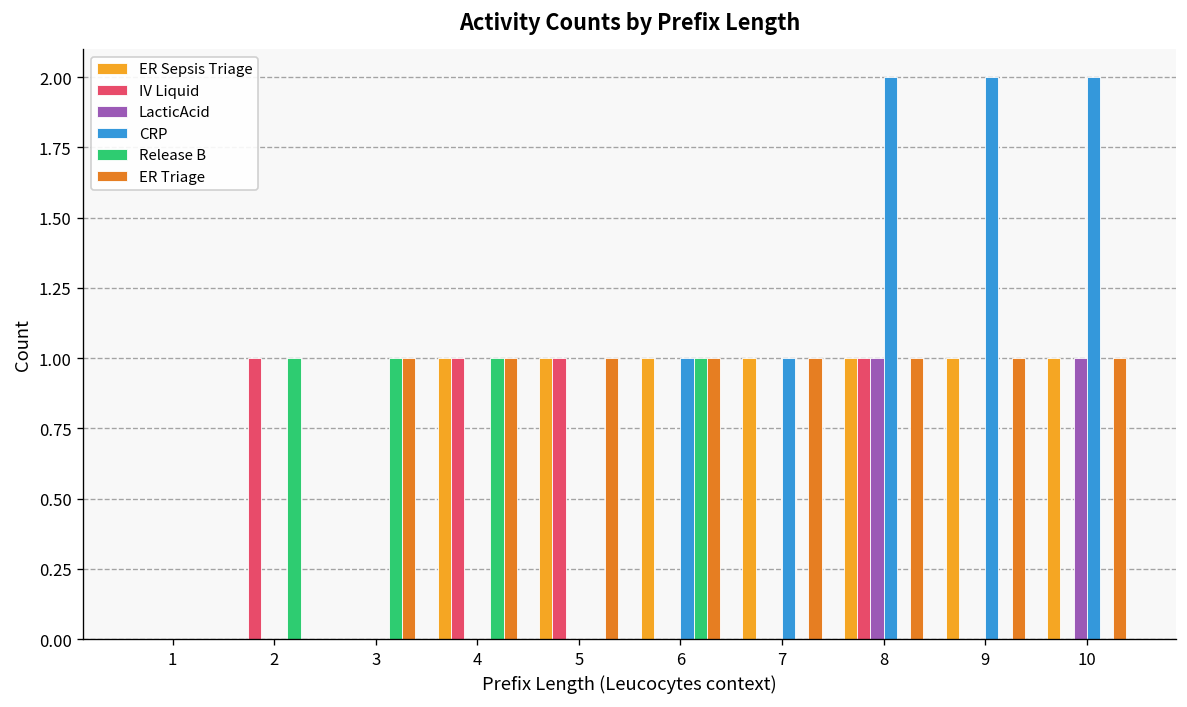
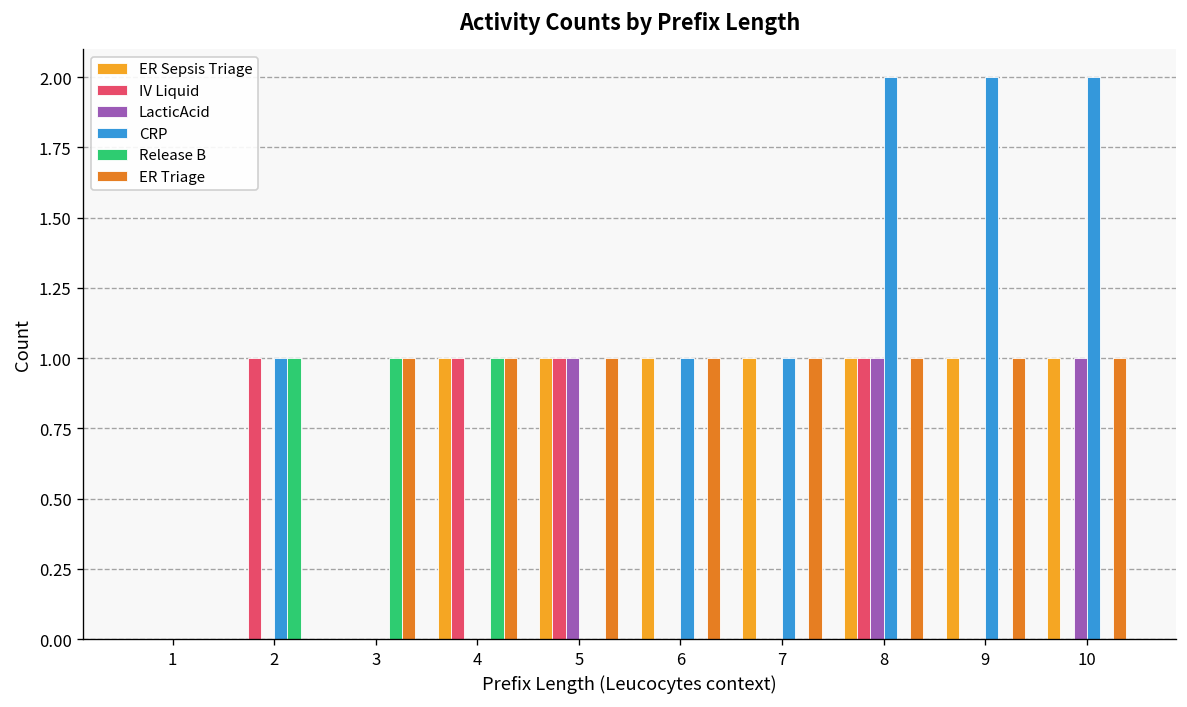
  {
    "IV Liquid": {
      "1": 0,
      "2": 1,
      "3": 0,
      "4": 1,
      "5": 1,
      "6": 0,
      "7": 0,
      "8": 1,
      "9": 0,
      "10": 0
    },
    "LacticAcid": {
      "1": 0,
      "2": 0,
      "3": 0,
      "4": 0,
-     "5": 0,
+     "5": 1,
      "6": 0,
      "7": 0,
      "8": 1,
      "9": 0,
      "10": 1
    },
    "CRP": {
      "1": 0,
-     "2": 0,
+     "2": 1,
      "3": 0,
      "4": 0,
      "5": 0,
      "6": 1,
      "7": 1,
      "8": 2,
      "9": 2,
      "10": 2
    },
    "Release B": {
      "1": 0,
      "2": 1,
      "3": 1,
      "4": 1,
      "5": 0,
-     "6": 1,
+     "6": 0,
      "7": 0,
      "8": 0,
      "9": 0,
      "10": 0
    }
  }
